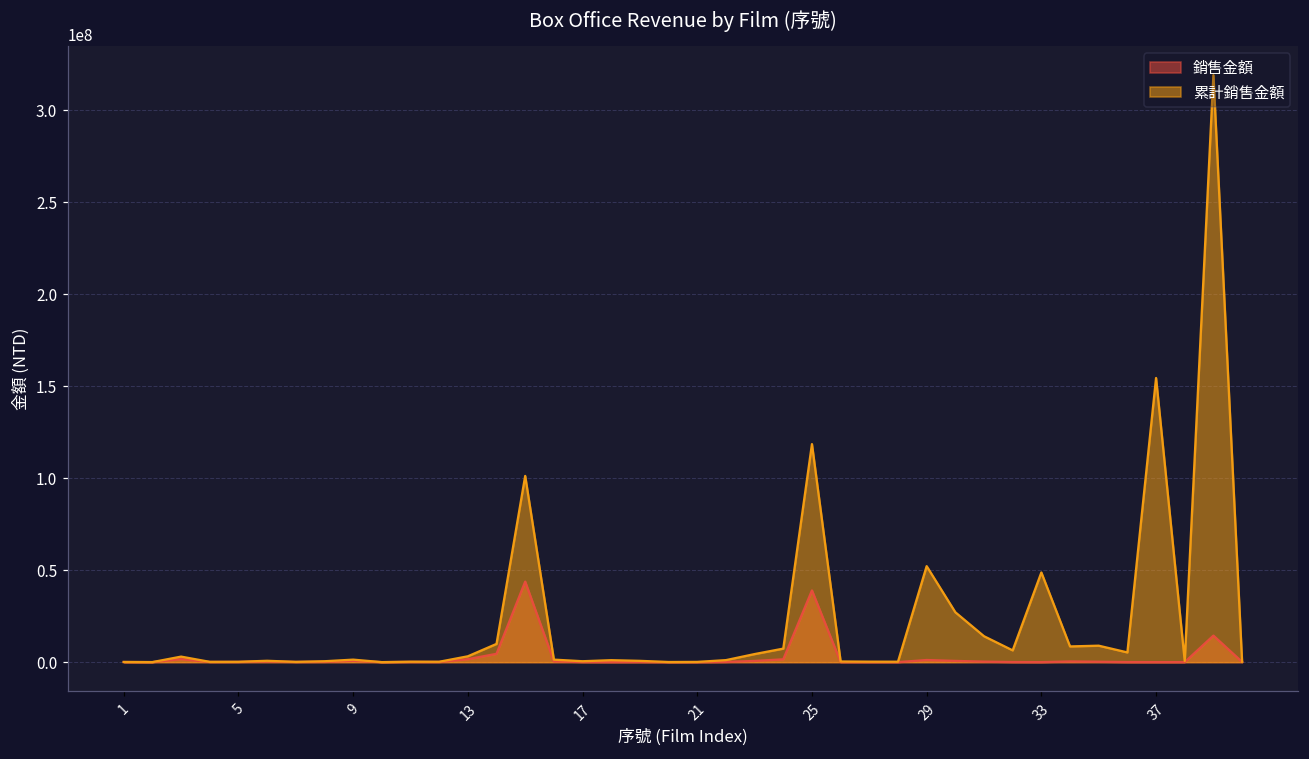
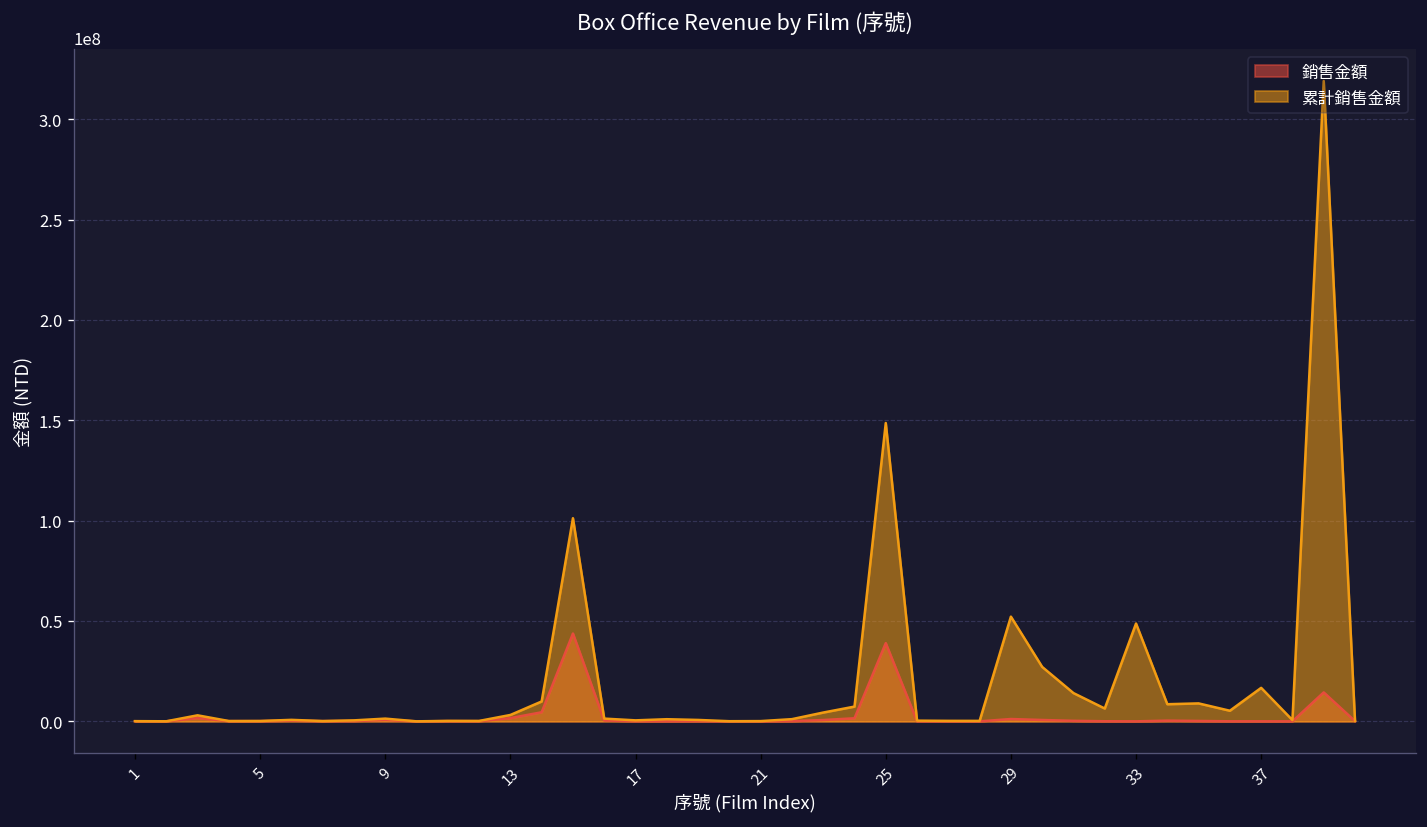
  {
    "銷售金額": {
      "13": 2000000,
      "25": 39000000,
      "29": 1000000,
      "33": 0,
      "37": 0
    },
    "累計銷售金額": {
      "13": 3000000,
-     "25": 118000000,
+     "25": 149000000,
      "29": 52000000,
      "33": 49000000,
-     "37": 154000000
+     "37": 17000000
    }
  }
